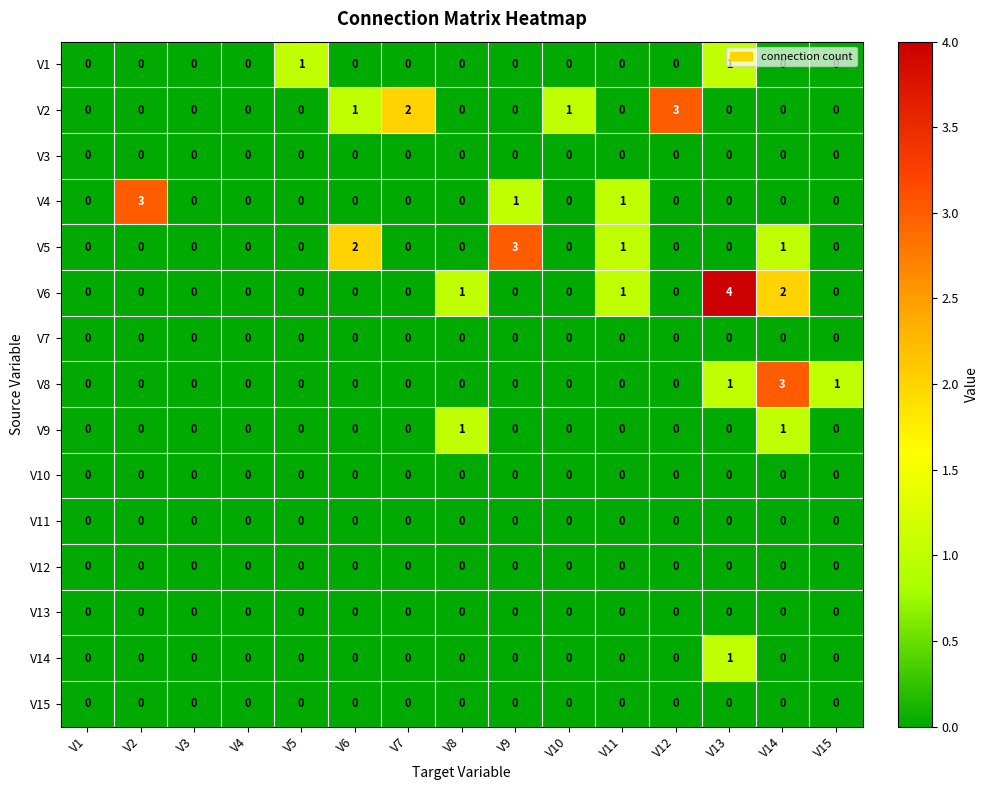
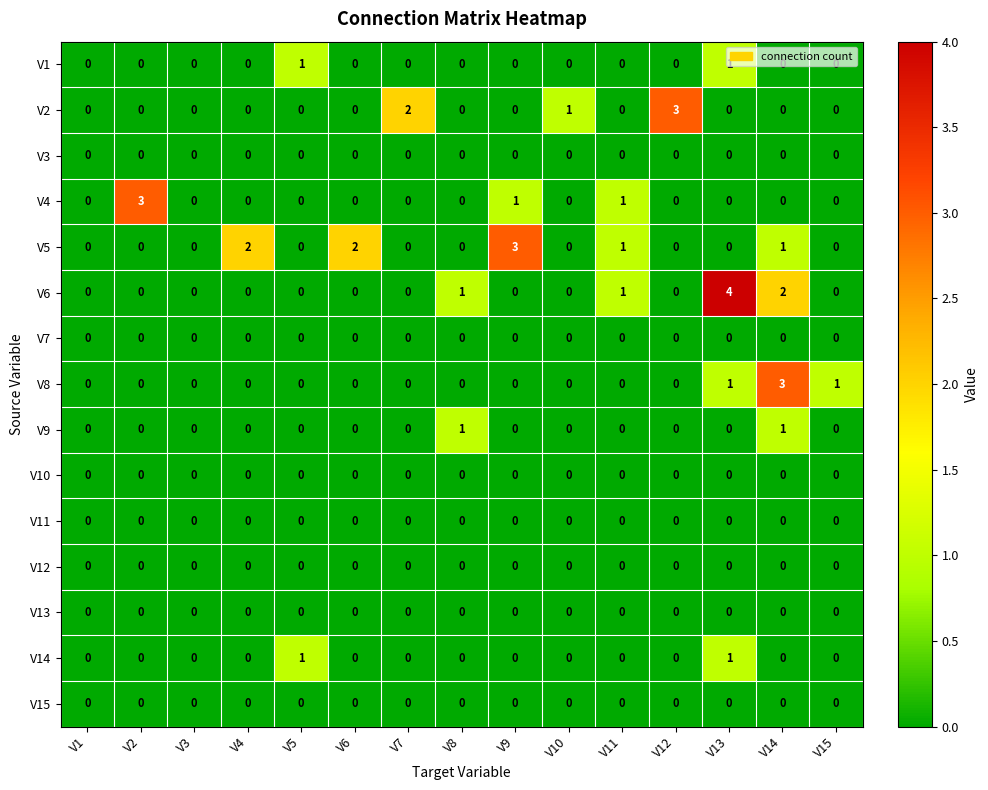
  {
    "V2": {
      "V1": 0,
      "V2": 0,
      "V3": 0,
      "V4": 0,
      "V5": 0,
-     "V6": 1,
+     "V6": 0,
      "V7": 2,
      "V8": 0,
      "V9": 0,
      "V10": 1,
      "V11": 0,
      "V12": 3,
      "V13": 0,
      "V14": 0,
      "V15": 0
    },
    "V5": {
      "V1": 0,
      "V2": 0,
      "V3": 0,
-     "V4": 0,
+     "V4": 2,
      "V5": 0,
      "V6": 2,
      "V7": 0,
      "V8": 0,
      "V9": 3,
      "V10": 0,
      "V11": 1,
      "V12": 0,
      "V13": 0,
      "V14": 1,
      "V15": 0
    },
    "V14": {
      "V1": 0,
      "V2": 0,
      "V3": 0,
      "V4": 0,
-     "V5": 0,
+     "V5": 1,
      "V6": 0,
      "V7": 0,
      "V8": 0,
      "V9": 0,
      "V10": 0,
      "V11": 0,
      "V12": 0,
      "V13": 1,
      "V14": 0,
      "V15": 0
    }
  }
